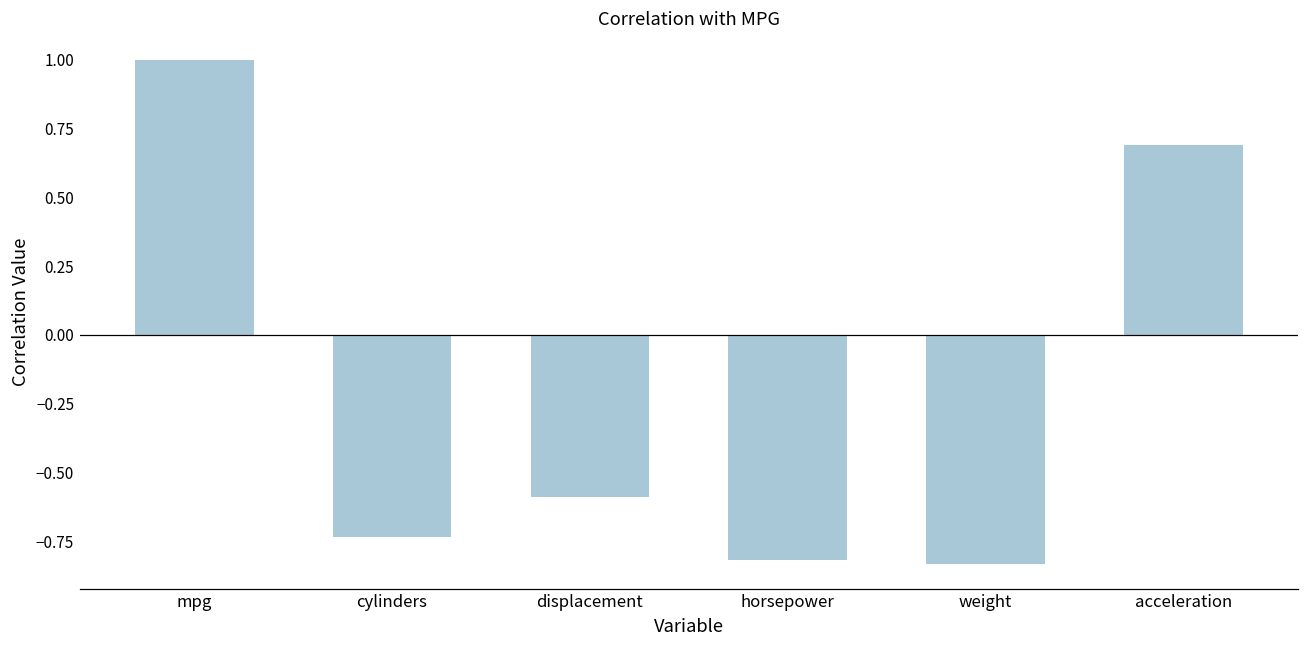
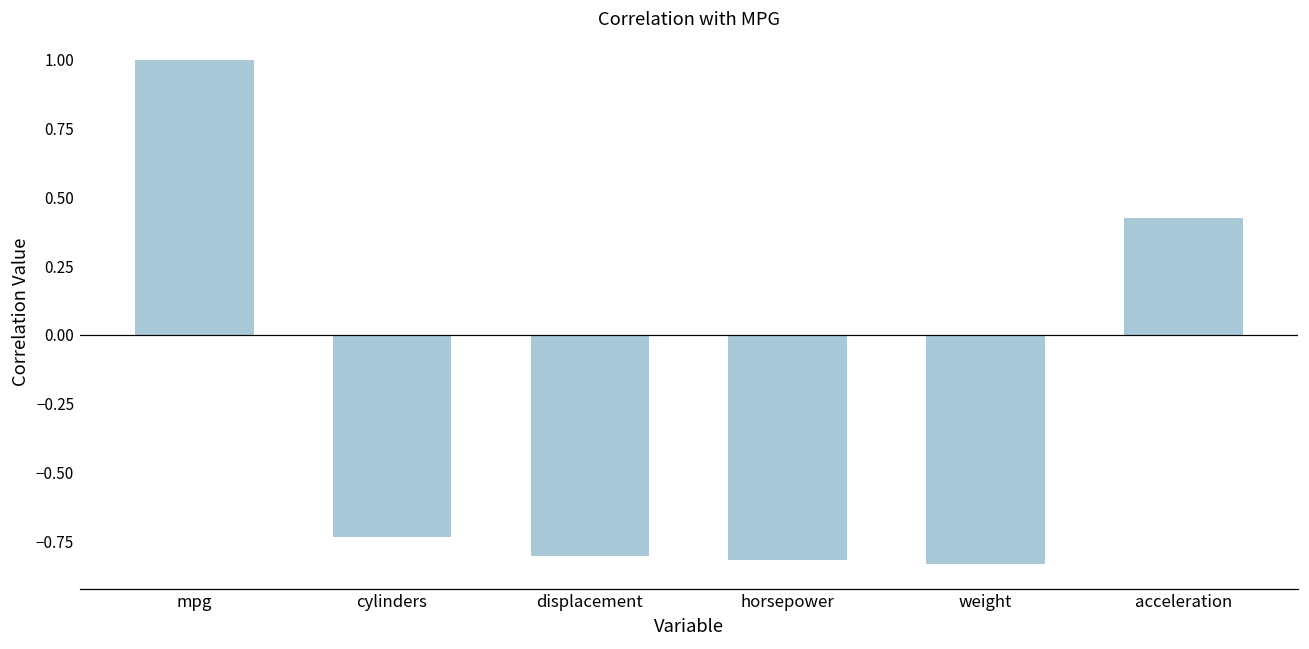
  {
    "mpg": 1.00,
    "cylinders": -0.73,
-   "displacement": -0.59,
+   "displacement": -0.81,
    "horsepower": -0.82,
    "weight": -0.83,
-   "acceleration": 0.69
+   "acceleration": 0.42
  }
